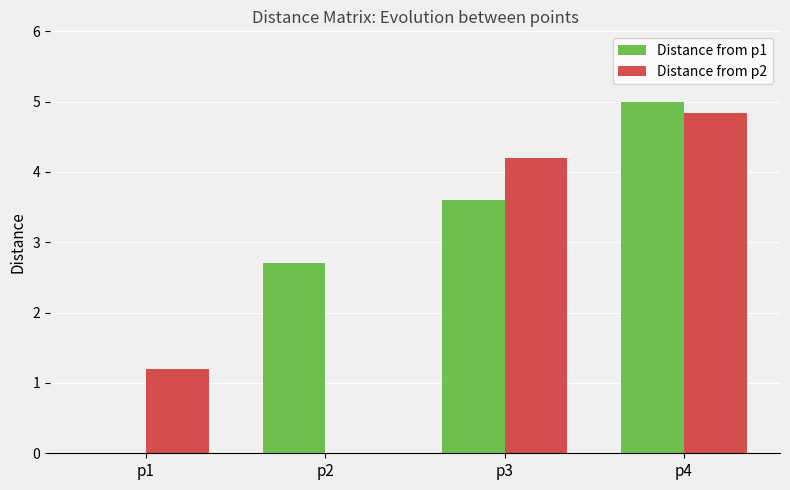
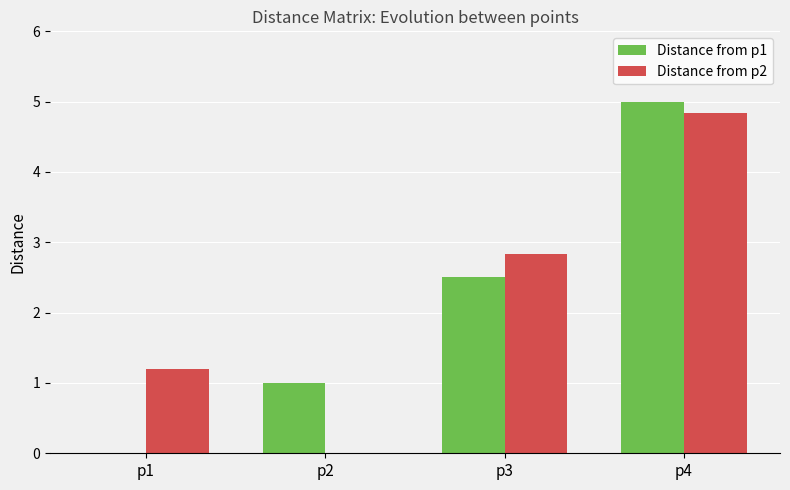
  {
    "Distance from p1": {
      "p1": 0.0,
-     "p2": 2.7,
-     "p3": 3.6,
+     "p2": 1.0,
+     "p3": 2.5,
      "p4": 5.0
    },
    "Distance from p2": {
      "p1": 1.2,
      "p2": 0.0,
-     "p3": 4.2,
+     "p3": 2.8,
      "p4": 4.8
    }
  }
